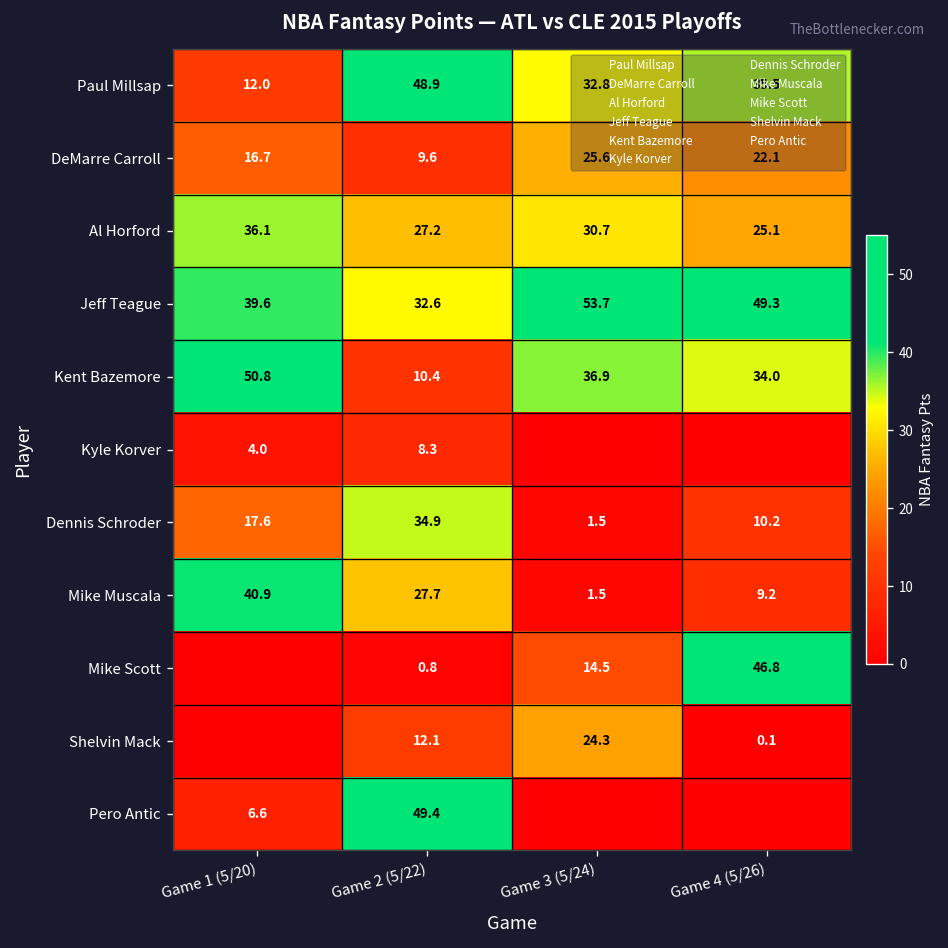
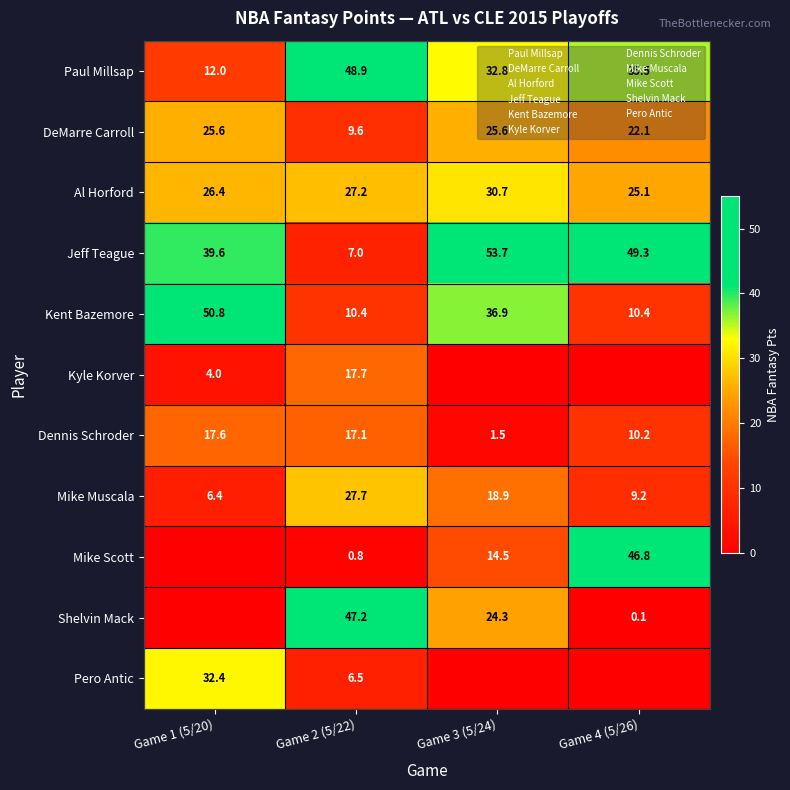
  {
    "Paul Millsap": {
      "Game 1 (5/20)": 12.0,
      "Game 2 (5/22)": 48.9
    },
    "DeMarre Carroll": {
-     "Game 1 (5/20)": 16.7,
+     "Game 1 (5/20)": 25.6,
      "Game 2 (5/22)": 9.6
    },
    "Al Horford": {
-     "Game 1 (5/20)": 36.1,
+     "Game 1 (5/20)": 26.4,
      "Game 2 (5/22)": 27.2,
      "Game 3 (5/24)": 30.7,
      "Game 4 (5/26)": 25.1
    },
    "Jeff Teague": {
      "Game 1 (5/20)": 39.6,
-     "Game 2 (5/22)": 32.6,
+     "Game 2 (5/22)": 7.0,
      "Game 3 (5/24)": 53.7,
      "Game 4 (5/26)": 49.3
    },
    "Kent Bazemore": {
      "Game 1 (5/20)": 50.8,
      "Game 2 (5/22)": 10.4,
      "Game 3 (5/24)": 36.9,
-     "Game 4 (5/26)": 34.0
+     "Game 4 (5/26)": 10.4
    },
    "Kyle Korver": {
      "Game 1 (5/20)": 4.0,
-     "Game 2 (5/22)": 8.3
+     "Game 2 (5/22)": 17.7
    },
    "Dennis Schroder": {
      "Game 1 (5/20)": 17.6,
-     "Game 2 (5/22)": 34.9,
+     "Game 2 (5/22)": 17.1,
      "Game 3 (5/24)": 1.5,
      "Game 4 (5/26)": 10.2
    },
    "Mike Muscala": {
-     "Game 1 (5/20)": 40.9,
+     "Game 1 (5/20)": 6.4,
      "Game 2 (5/22)": 27.7,
-     "Game 3 (5/24)": 1.5,
+     "Game 3 (5/24)": 18.9,
      "Game 4 (5/26)": 9.2
    },
    "Mike Scott": {
      "Game 2 (5/22)": 0.8,
      "Game 3 (5/24)": 14.5,
      "Game 4 (5/26)": 46.8
    },
    "Shelvin Mack": {
-     "Game 2 (5/22)": 12.1,
+     "Game 2 (5/22)": 47.2,
      "Game 3 (5/24)": 24.3,
      "Game 4 (5/26)": 0.1
    },
    "Pero Antic": {
-     "Game 1 (5/20)": 6.6,
-     "Game 2 (5/22)": 49.4
+     "Game 1 (5/20)": 32.4,
+     "Game 2 (5/22)": 6.5
    }
  }
